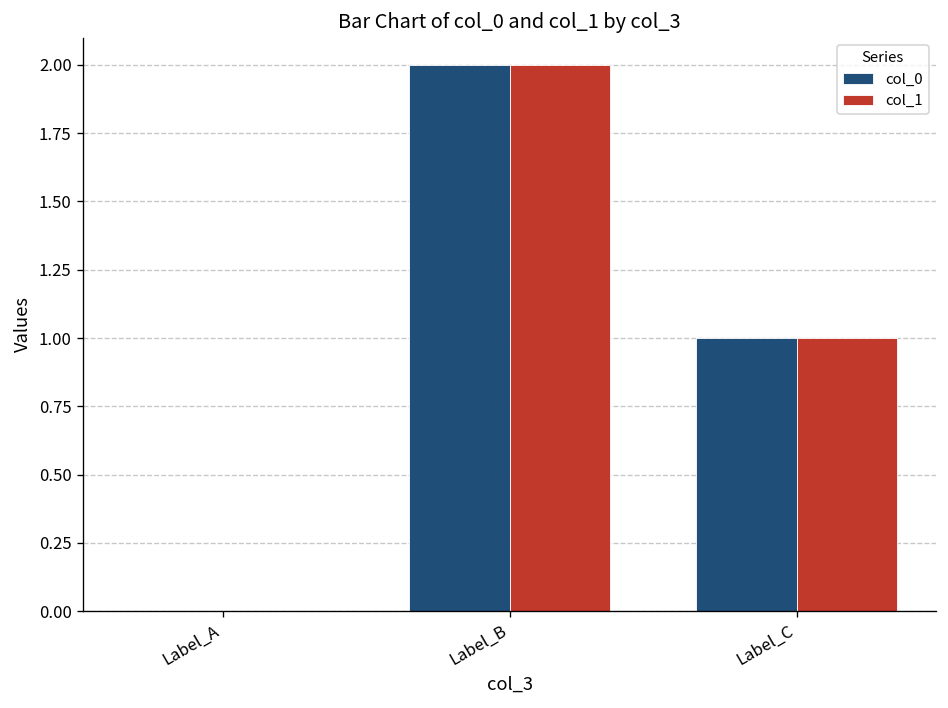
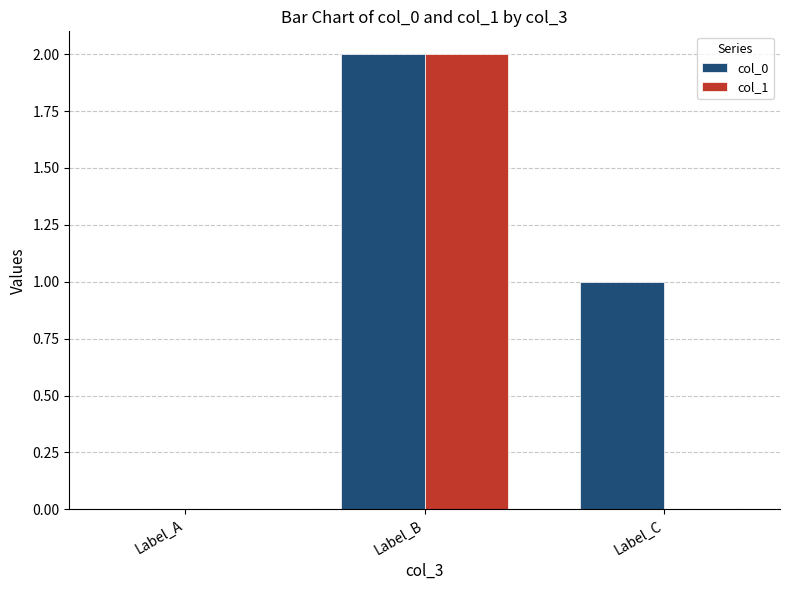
  {
    "col_0": {
      "Label_A": 0,
      "Label_B": 2,
      "Label_C": 1
    },
    "col_1": {
      "Label_A": 0,
      "Label_B": 2,
-     "Label_C": 1
+     "Label_C": 0
    }
  }
